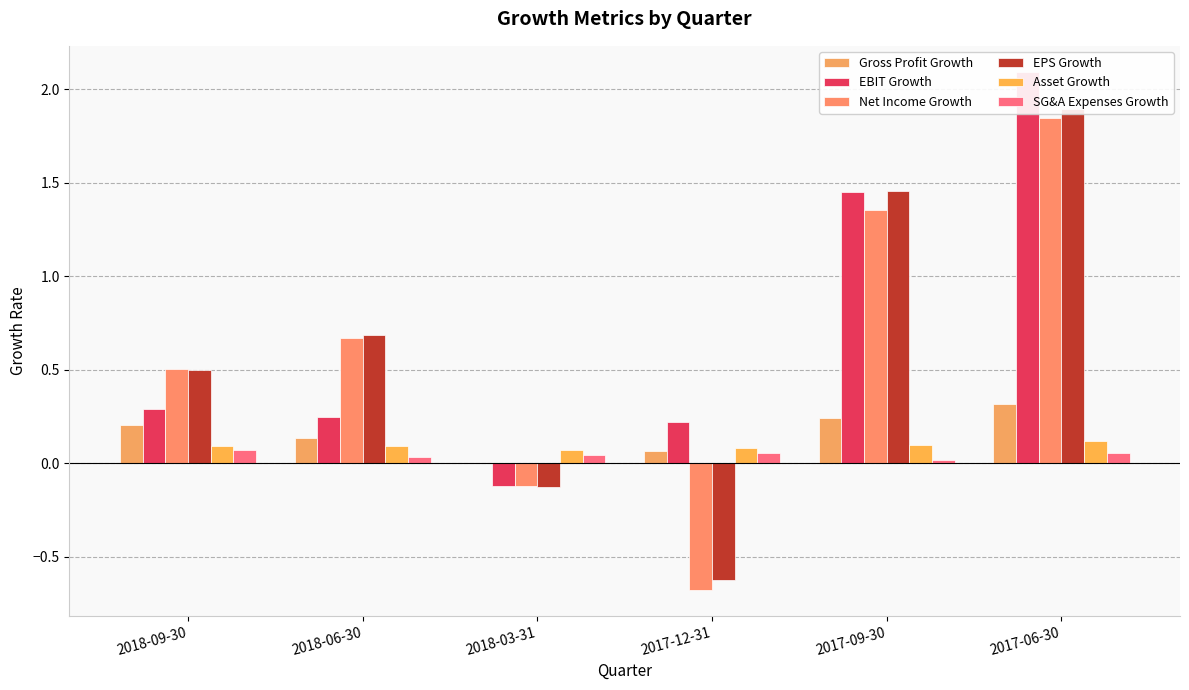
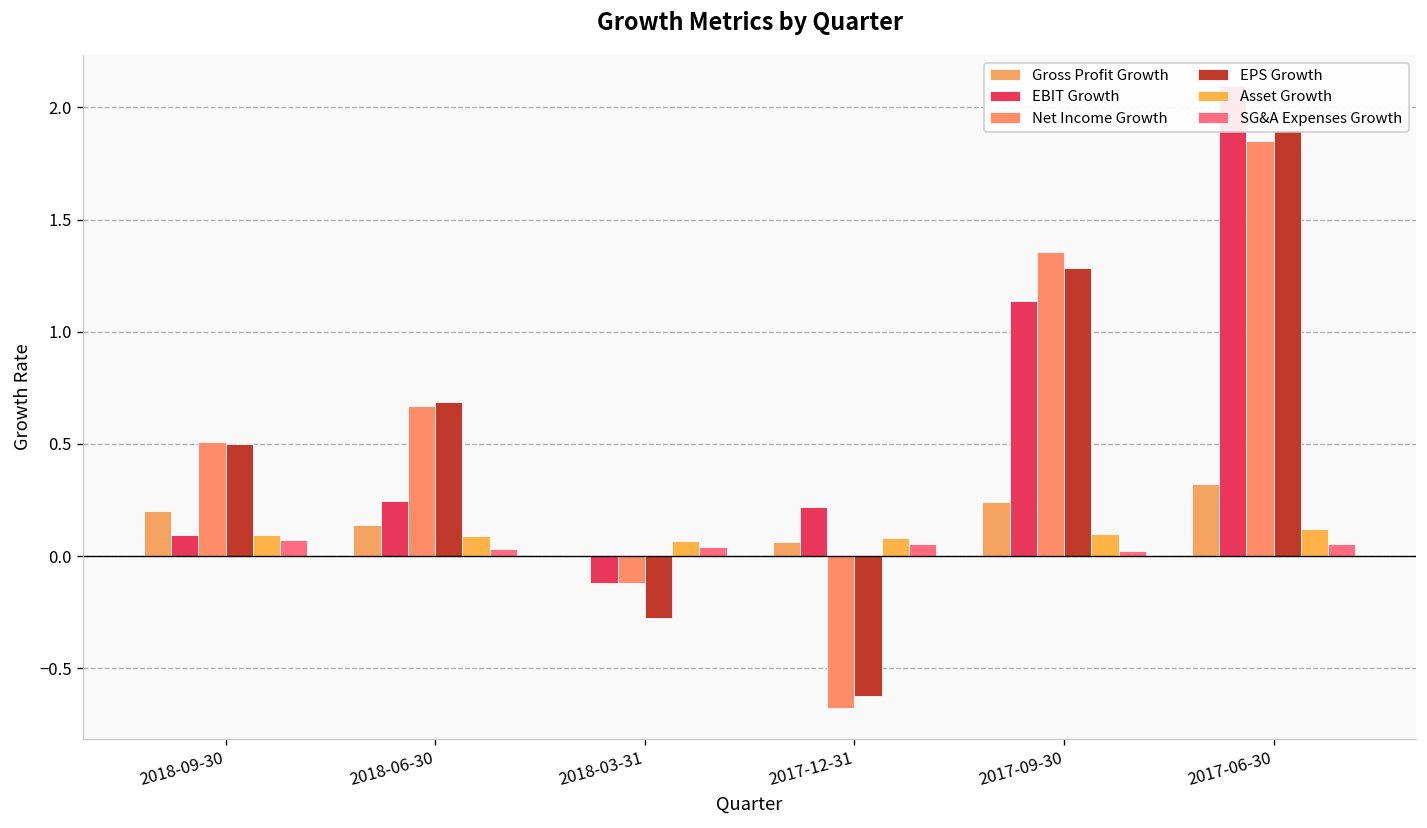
  {
    "EBIT Growth": {
-     "2018-09-30": 0.29,
+     "2018-09-30": 0.09,
      "2018-06-30": 0.25,
      "2018-03-31": -0.12,
      "2017-12-31": 0.22,
-     "2017-09-30": 1.45
+     "2017-09-30": 1.14
    },
    "EPS Growth": {
      "2018-09-30": 0.50,
      "2018-06-30": 0.69,
-     "2018-03-31": -0.13,
+     "2018-03-31": -0.28,
      "2017-12-31": -0.63,
-     "2017-09-30": 1.46
+     "2017-09-30": 1.29
    }
  }
